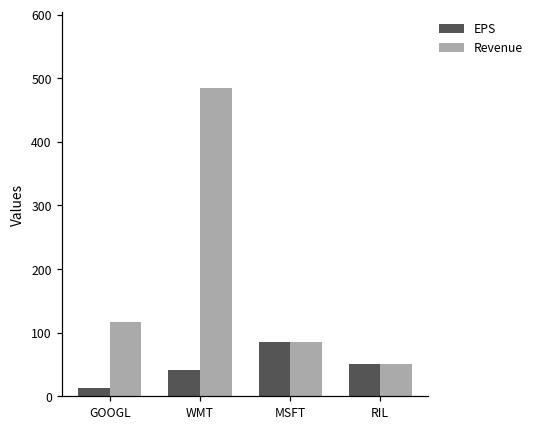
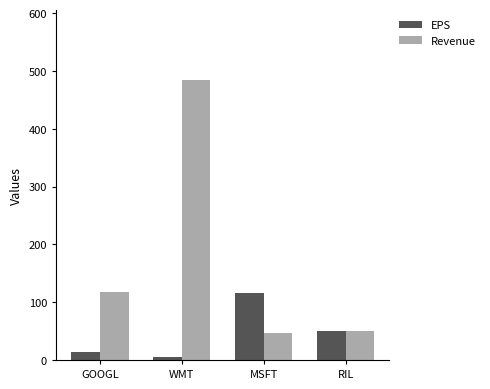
  {
    "EPS": {
      "GOOGL": 10,
-     "WMT": 40,
-     "MSFT": 90,
+     "WMT": 0,
+     "MSFT": 120,
      "RIL": 50
    },
    "Revenue": {
      "GOOGL": 120,
      "WMT": 480,
-     "MSFT": 90,
+     "MSFT": 50,
      "RIL": 50
    }
  }
